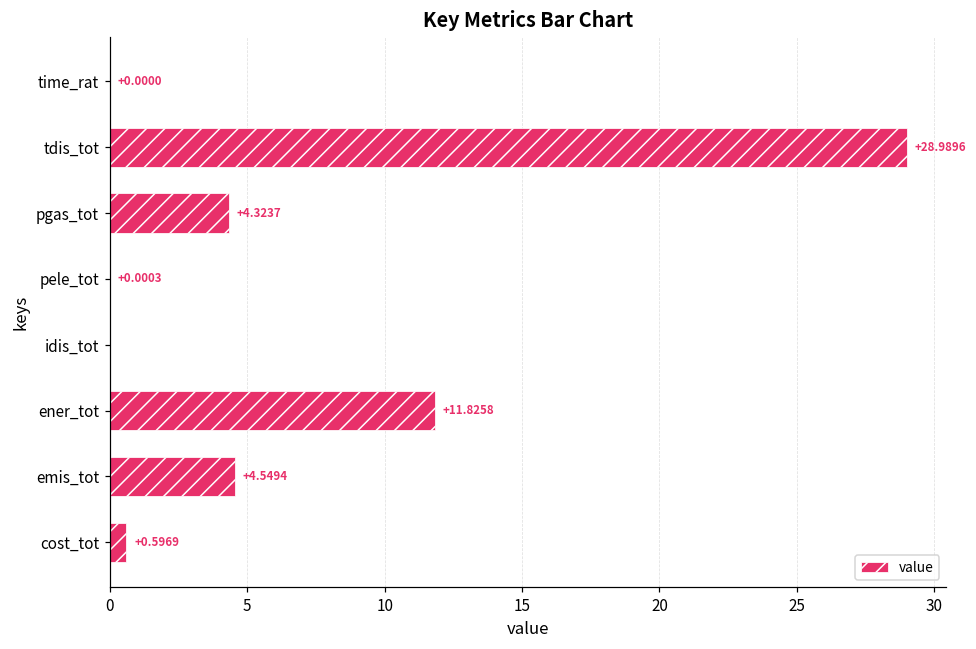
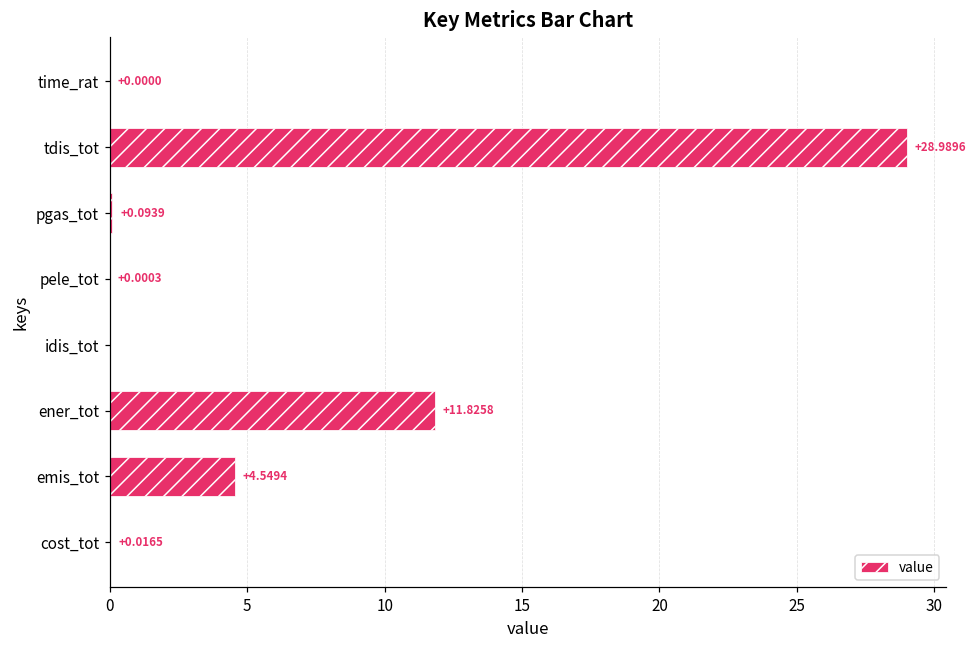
  {
    "time_rat": "+0.0000",
    "tdis_tot": "+28.9896",
-   "pgas_tot": "+4.3237",
+   "pgas_tot": "+0.0939",
    "pele_tot": "+0.0003",
    "ener_tot": "+11.8258",
    "emis_tot": "+4.5494",
-   "cost_tot": "+0.5969"
+   "cost_tot": "+0.0165"
  }
